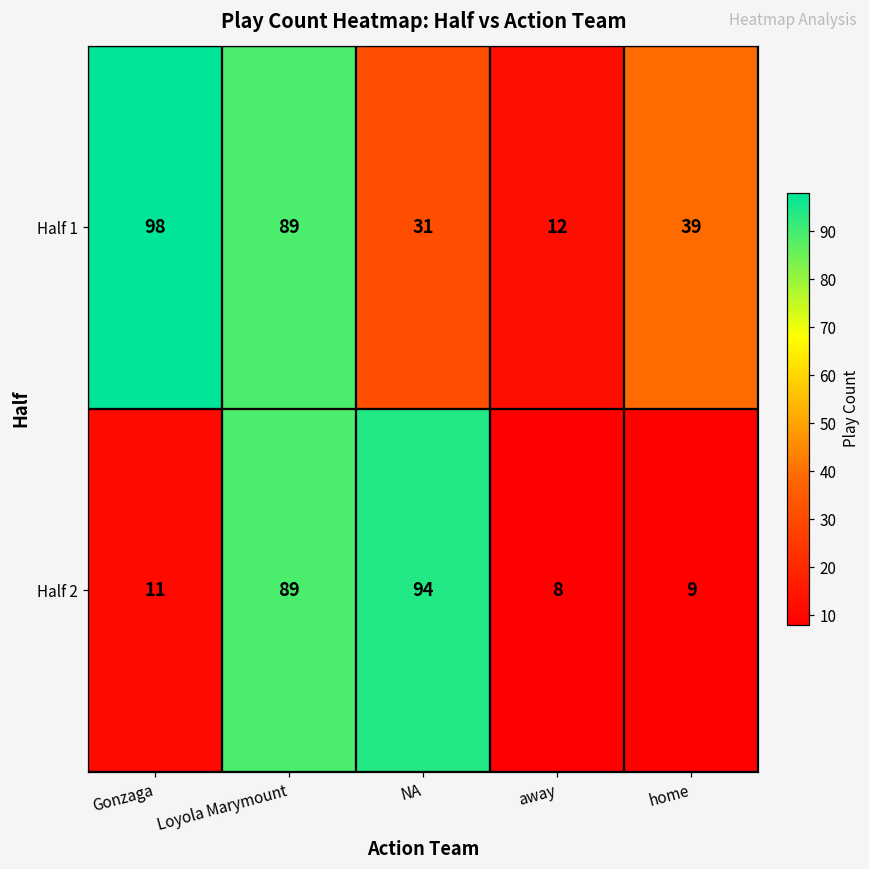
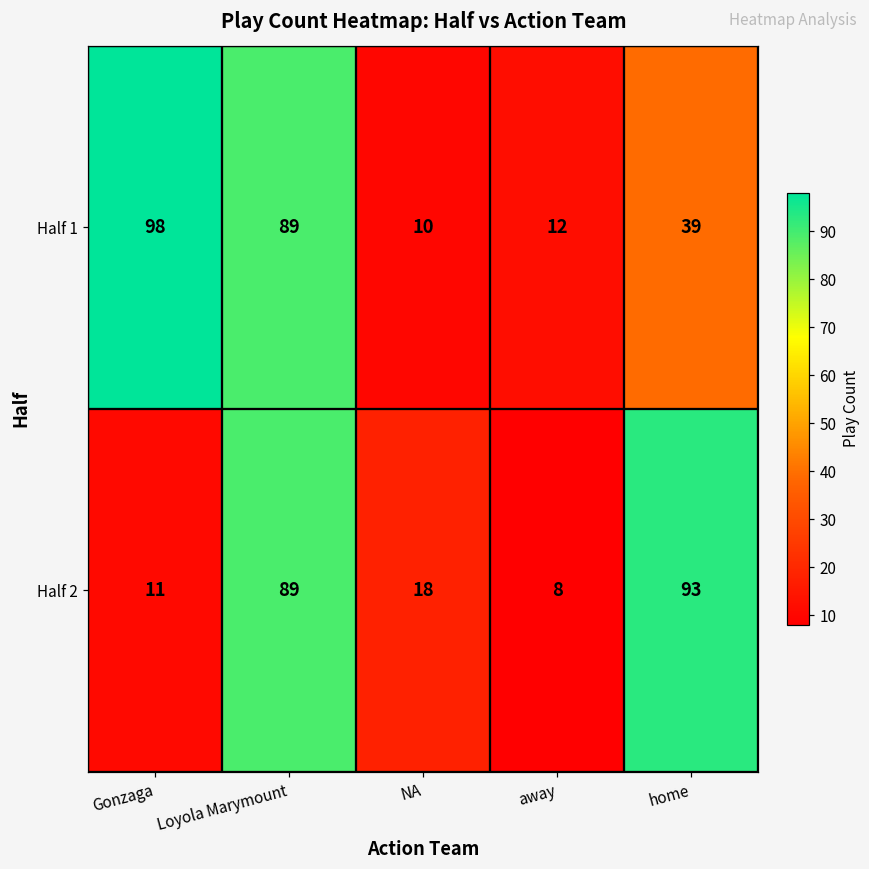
  {
    "Half 1": {
      "Gonzaga": 98,
      "Loyola Marymount": 89,
-     "NA": 31,
+     "NA": 10,
      "away": 12,
      "home": 39
    },
    "Half 2": {
      "Gonzaga": 11,
      "Loyola Marymount": 89,
-     "NA": 94,
+     "NA": 18,
      "away": 8,
-     "home": 9
+     "home": 93
    }
  }
